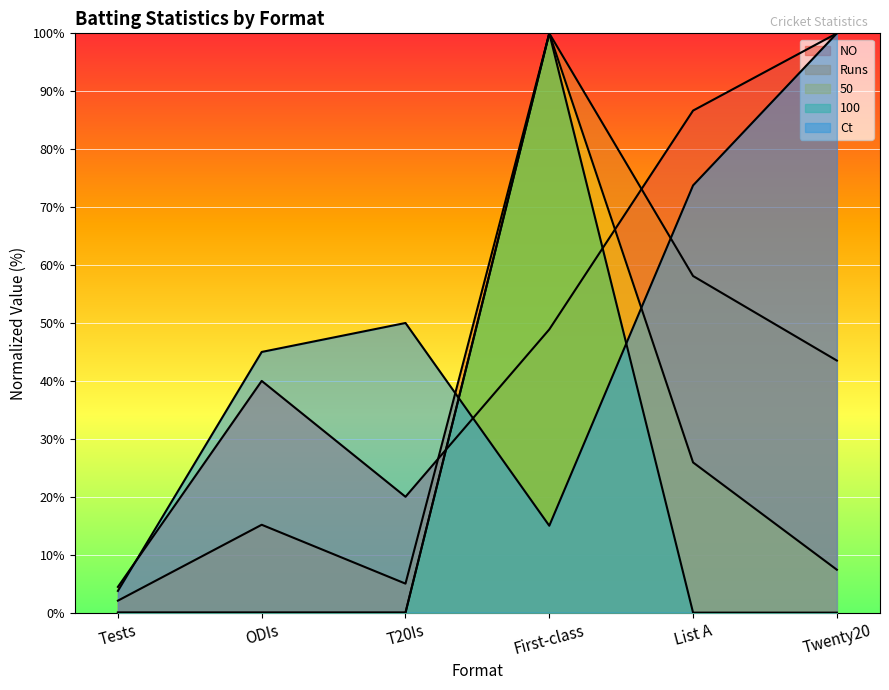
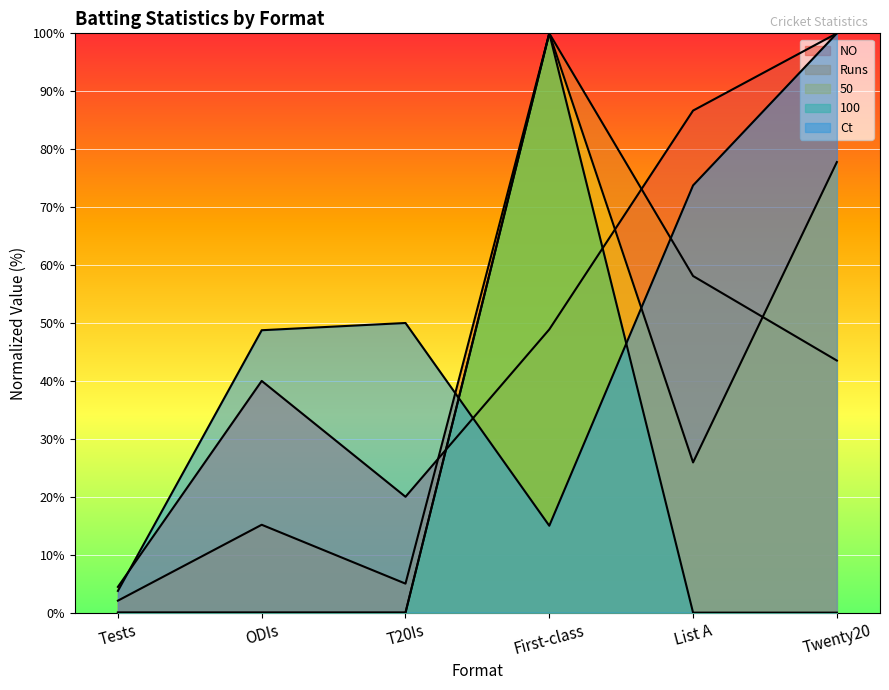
  {
    "50": {
      "List A": "26%",
-     "Twenty20": "7%"
+     "Twenty20": "78%"
    },
    "100": {
      "List A": "0%",
      "Twenty20": "0%"
    },
    "Ct": {
      "Tests": "4%",
-     "ODIs": "45%",
+     "ODIs": "49%",
      "T20Is": "50%",
      "First-class": "15%",
      "List A": "74%"
    }
  }
